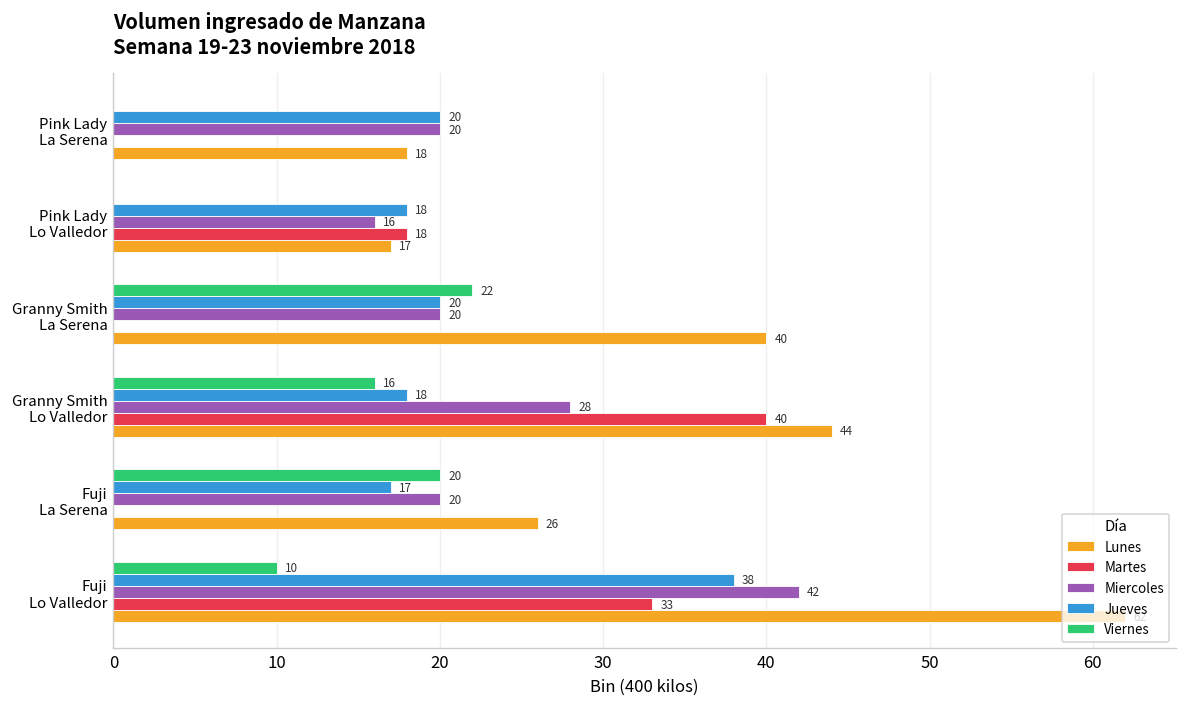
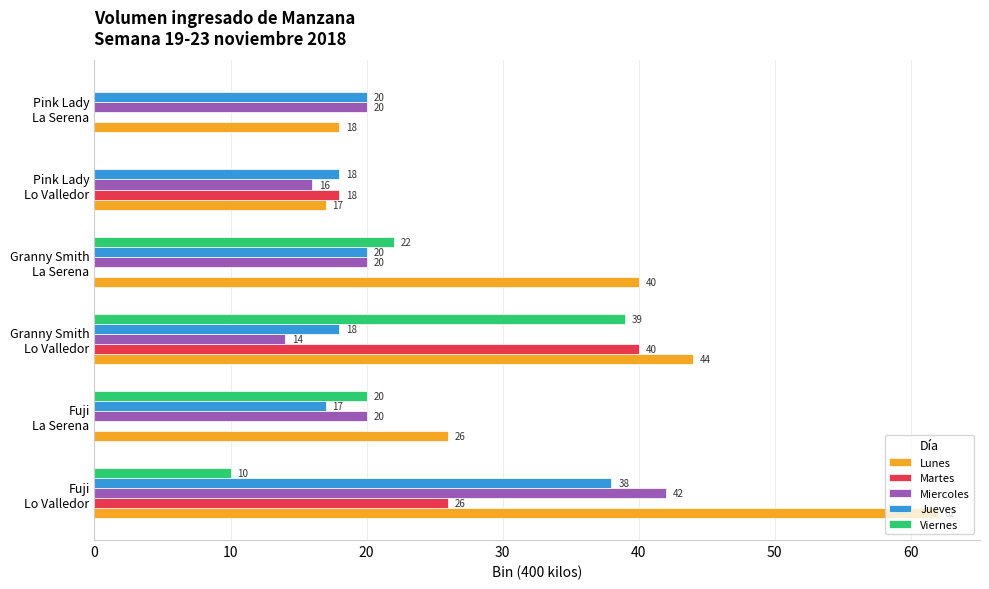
  {
    "Lunes": {
      "Pink Lady La Serena": 18,
      "Pink Lady Lo Valledor": 17,
      "Granny Smith La Serena": 40,
      "Granny Smith Lo Valledor": 44,
      "Fuji La Serena": 26
    },
    "Martes": {
      "Pink Lady Lo Valledor": 18,
      "Granny Smith Lo Valledor": 40,
-     "Fuji Lo Valledor": 33
+     "Fuji Lo Valledor": 26
    },
    "Miercoles": {
      "Pink Lady La Serena": 20,
      "Pink Lady Lo Valledor": 16,
      "Granny Smith La Serena": 20,
-     "Granny Smith Lo Valledor": 28,
+     "Granny Smith Lo Valledor": 14,
      "Fuji La Serena": 20,
      "Fuji Lo Valledor": 42
    },
    "Jueves": {
      "Pink Lady La Serena": 20,
      "Pink Lady Lo Valledor": 18,
      "Granny Smith La Serena": 20,
      "Granny Smith Lo Valledor": 18,
      "Fuji La Serena": 17,
      "Fuji Lo Valledor": 38
    },
    "Viernes": {
      "Granny Smith La Serena": 22,
-     "Granny Smith Lo Valledor": 16,
+     "Granny Smith Lo Valledor": 39,
      "Fuji La Serena": 20,
      "Fuji Lo Valledor": 10
    }
  }
